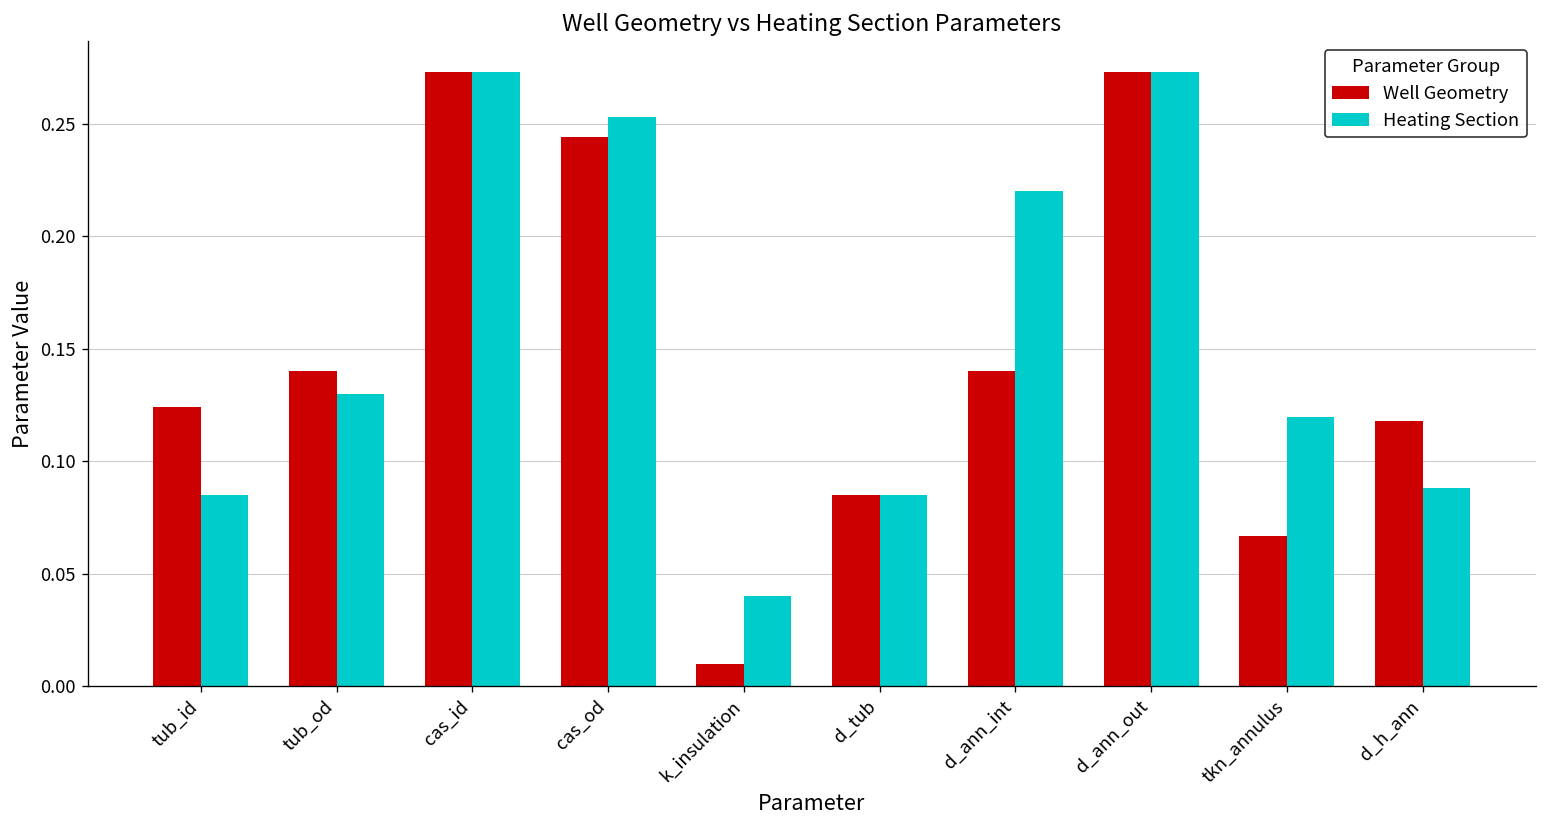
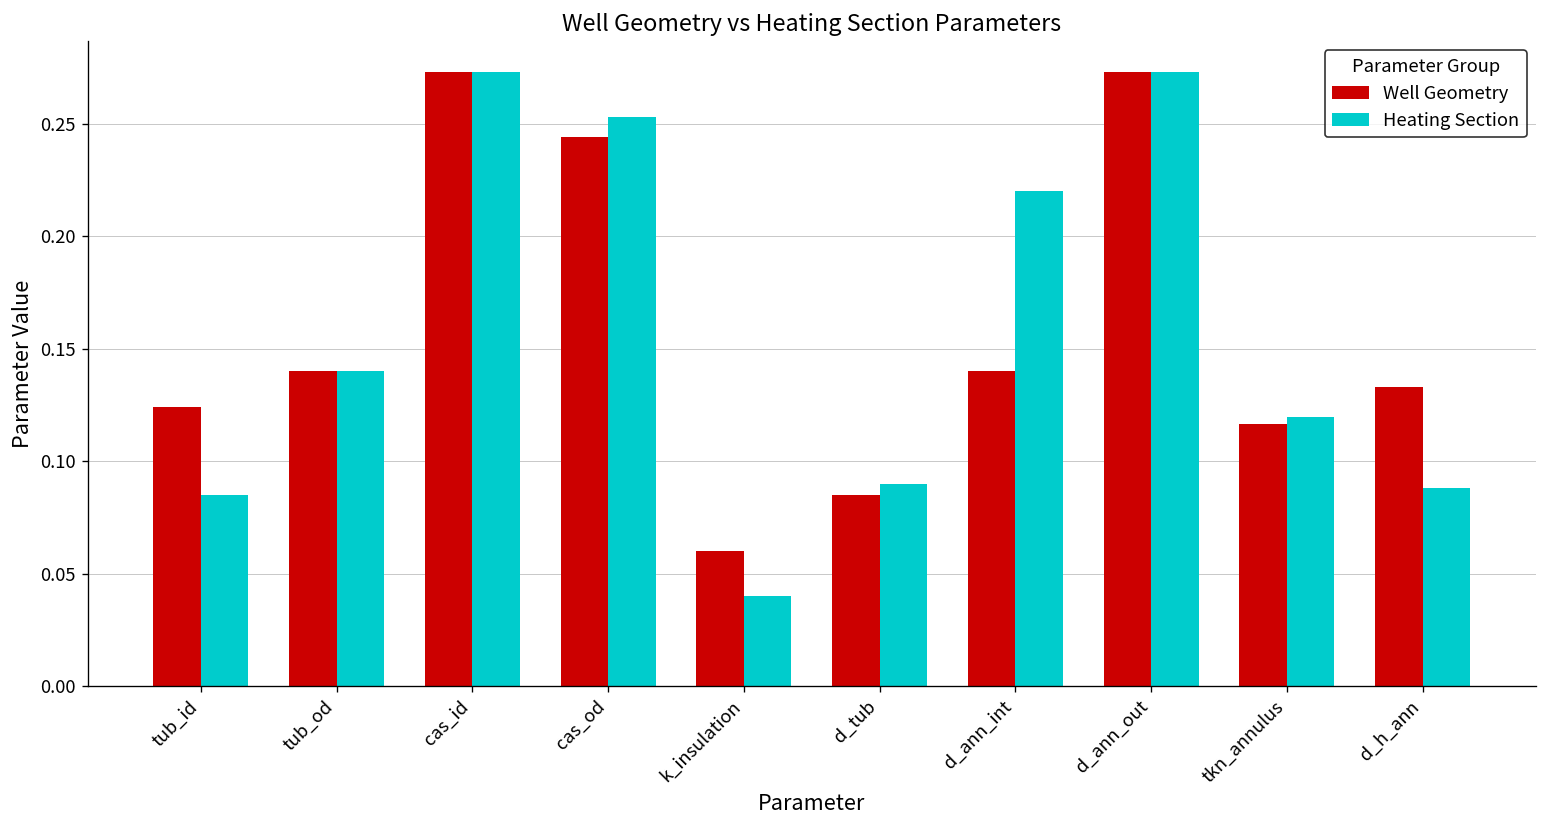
  {
    "Well Geometry": {
      "tub_id": 0.124,
      "tub_od": 0.140,
      "cas_id": 0.273,
      "cas_od": 0.244,
-     "k_insulation": 0.01,
+     "k_insulation": 0.06,
      "d_tub": 0.085,
      "d_ann_int": 0.140,
      "d_ann_out": 0.273,
-     "tkn_annulus": 0.067,
-     "d_h_ann": 0.118
+     "tkn_annulus": 0.117,
+     "d_h_ann": 0.133
    },
    "Heating Section": {
      "tub_id": 0.085,
-     "tub_od": 0.13,
+     "tub_od": 0.14,
      "cas_id": 0.273,
      "cas_od": 0.253,
      "k_insulation": 0.040,
-     "d_tub": 0.085,
+     "d_tub": 0.090,
      "d_ann_int": 0.220,
      "d_ann_out": 0.273,
      "tkn_annulus": 0.120,
      "d_h_ann": 0.088
    }
  }
